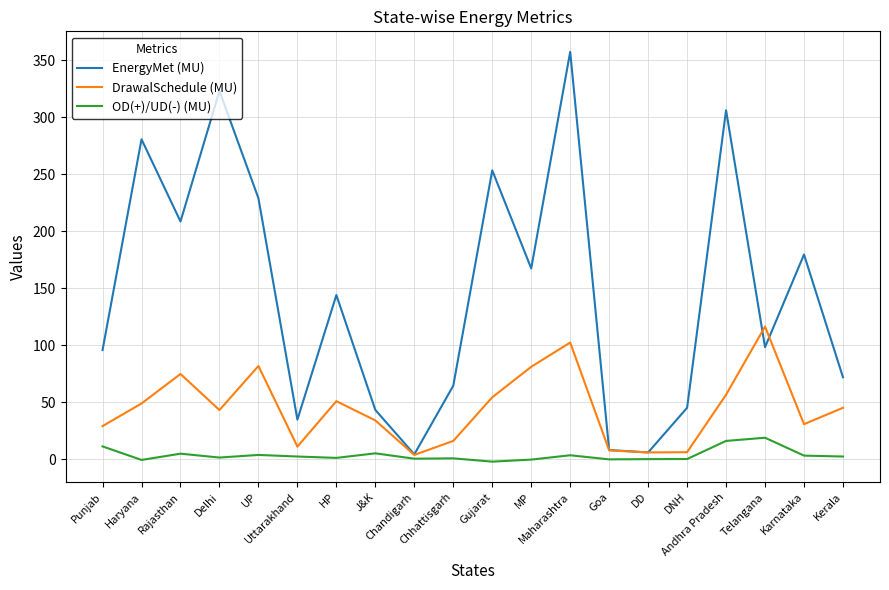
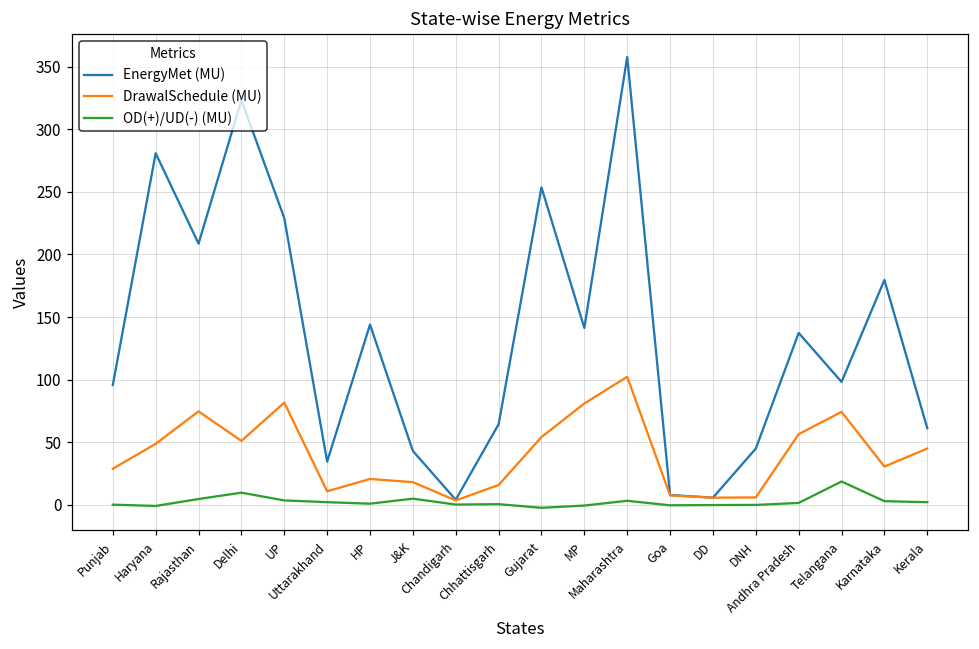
  {
    "EnergyMet (MU)": {
      "Punjab": 96,
      "Haryana": 281,
      "Rajasthan": 209,
      "UP": 229,
      "Uttarakhand": 35,
      "HP": 144,
      "J&K": 43,
      "Chhattisgarh": 64,
      "Gujarat": 254,
-     "MP": 167,
+     "MP": 141,
      "Maharashtra": 358,
      "DNH": 45,
-     "Andhra Pradesh": 306,
+     "Andhra Pradesh": 137,
      "Telangana": 98,
      "Karnataka": 180,
-     "Kerala": 72
+     "Kerala": 61
    },
    "DrawalSchedule (MU)": {
      "Punjab": 29,
      "Haryana": 49,
      "Rajasthan": 75,
-     "Delhi": 43,
+     "Delhi": 51,
      "UP": 82,
      "Uttarakhand": 11,
-     "HP": 51,
-     "J&K": 34,
+     "HP": 21,
+     "J&K": 18,
      "Chhattisgarh": 16,
      "Gujarat": 54,
      "MP": 81,
      "Maharashtra": 102,
      "DNH": 6,
      "Andhra Pradesh": 57,
-     "Telangana": 116,
+     "Telangana": 74,
      "Karnataka": 31,
      "Kerala": 45
    },
    "OD(+)/UD(-) (MU)": {
-     "Punjab": 11,
+     "Punjab": 0,
      "Haryana": -1,
      "Rajasthan": 5,
-     "Delhi": 1,
+     "Delhi": 10,
      "UP": 4,
      "Uttarakhand": 2,
      "HP": 1,
      "J&K": 5,
      "Chandigarh": 0,
      "Chhattisgarh": 1,
      "Gujarat": -2,
      "MP": -1,
      "Maharashtra": 3,
      "Goa": 0,
      "DD": 0,
      "DNH": 0,
-     "Andhra Pradesh": 16,
+     "Andhra Pradesh": 2,
      "Telangana": 19,
      "Karnataka": 3,
      "Kerala": 2
    }
  }
